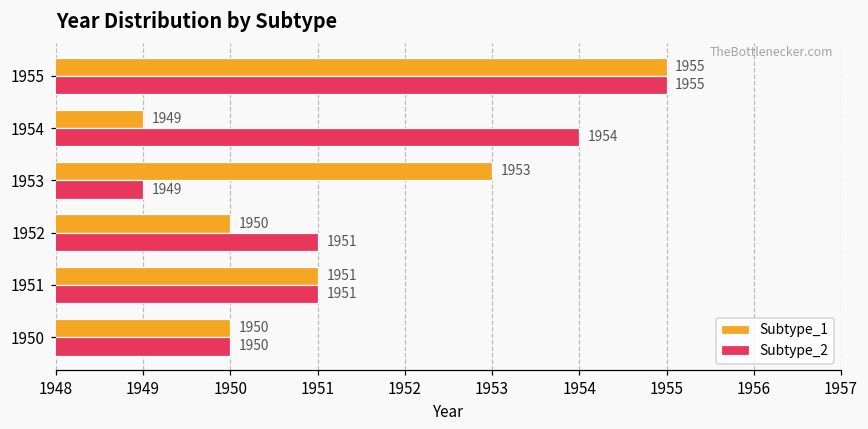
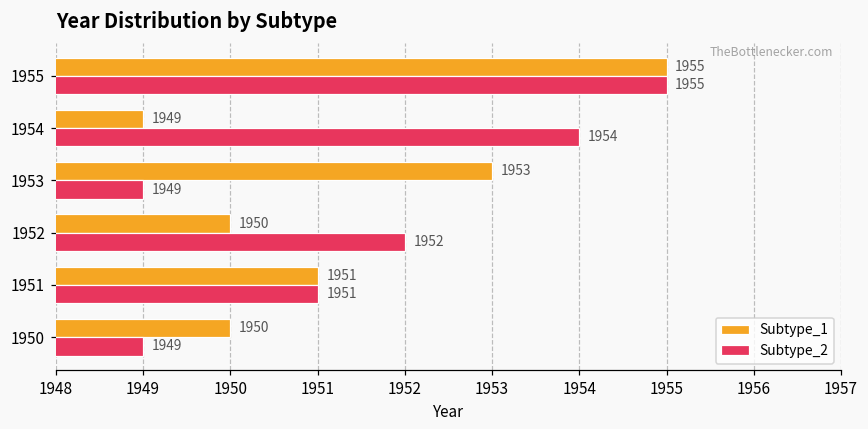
  {
    "Subtype_1": {
      "1955": 1955,
      "1954": 1949,
      "1953": 1953,
      "1952": 1950,
      "1951": 1951,
      "1950": 1950
    },
    "Subtype_2": {
      "1955": 1955,
      "1954": 1954,
      "1953": 1949,
-     "1952": 1951,
+     "1952": 1952,
      "1951": 1951,
-     "1950": 1950
+     "1950": 1949
    }
  }
